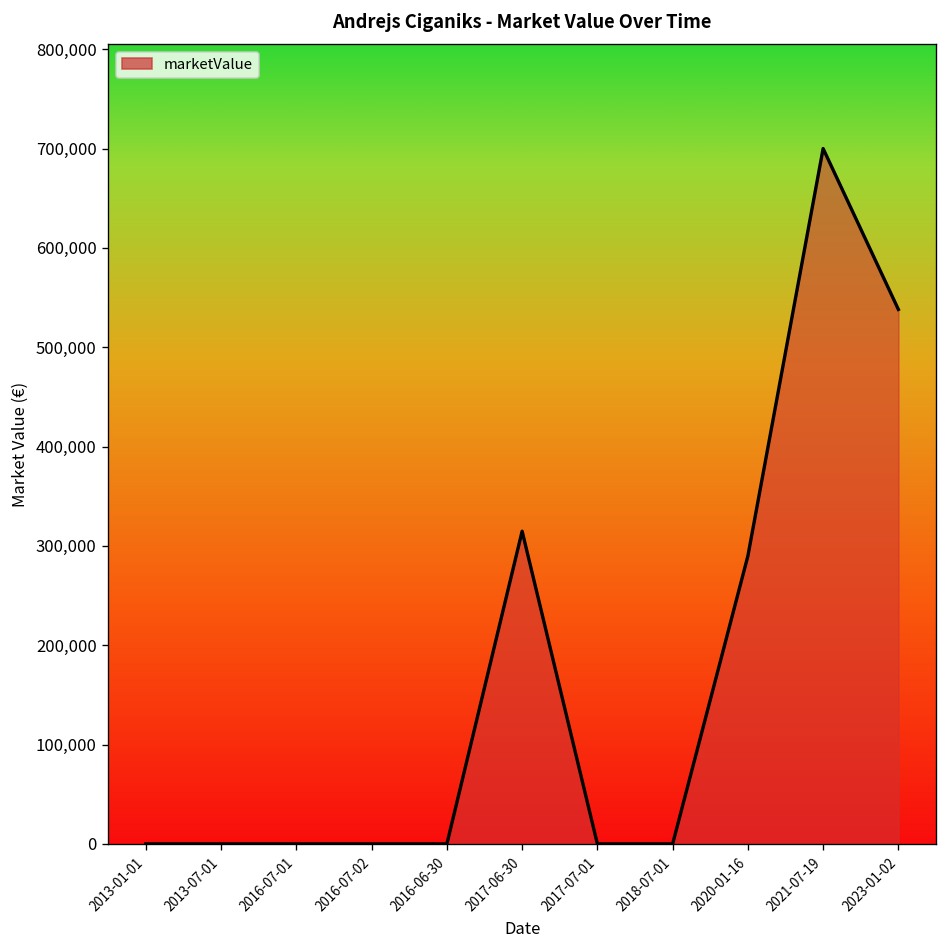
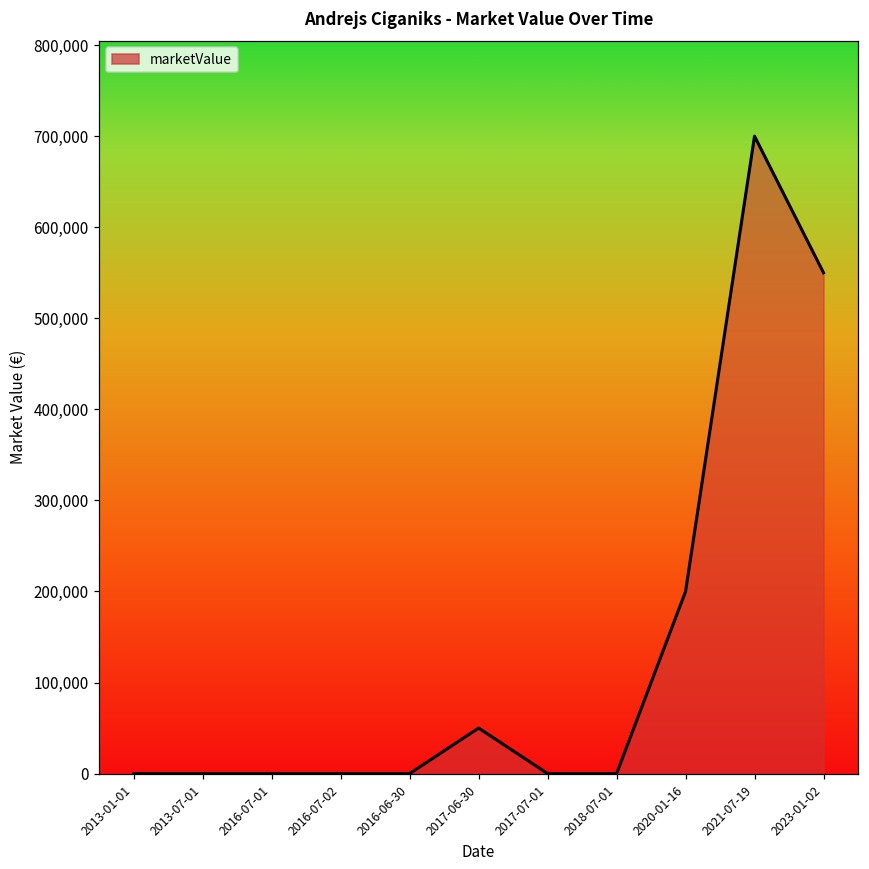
  {
    "2013-01-01": "0",
    "2013-07-01": "0",
    "2016-07-01": "0",
    "2016-07-02": "0",
    "2016-06-30": "0",
-   "2017-06-30": "310,000",
+   "2017-06-30": "50,000",
    "2017-07-01": "0",
    "2018-07-01": "0",
-   "2020-01-16": "290,000",
+   "2020-01-16": "200,000",
    "2021-07-19": "700,000",
-   "2023-01-02": "540,000"
+   "2023-01-02": "550,000"
  }
